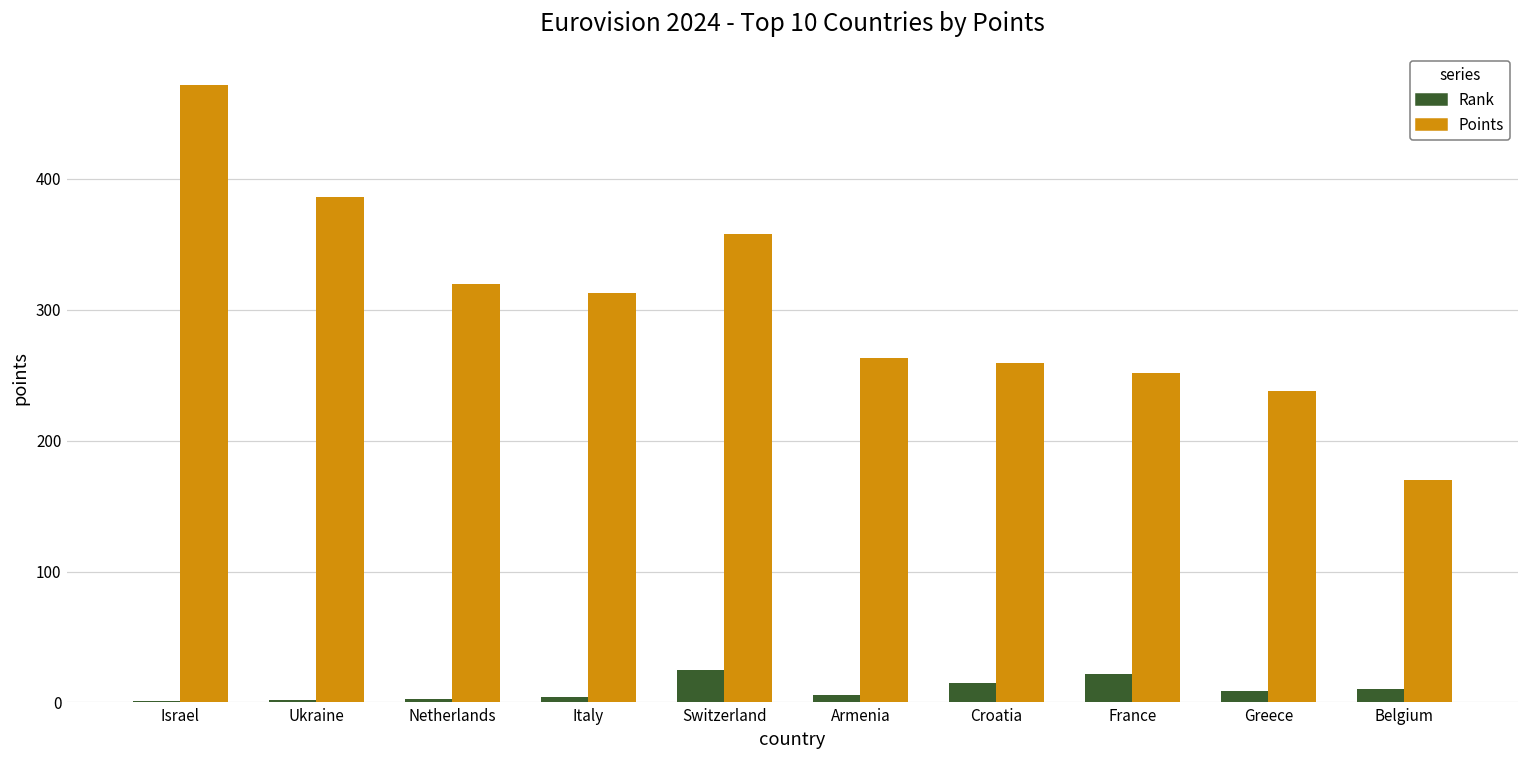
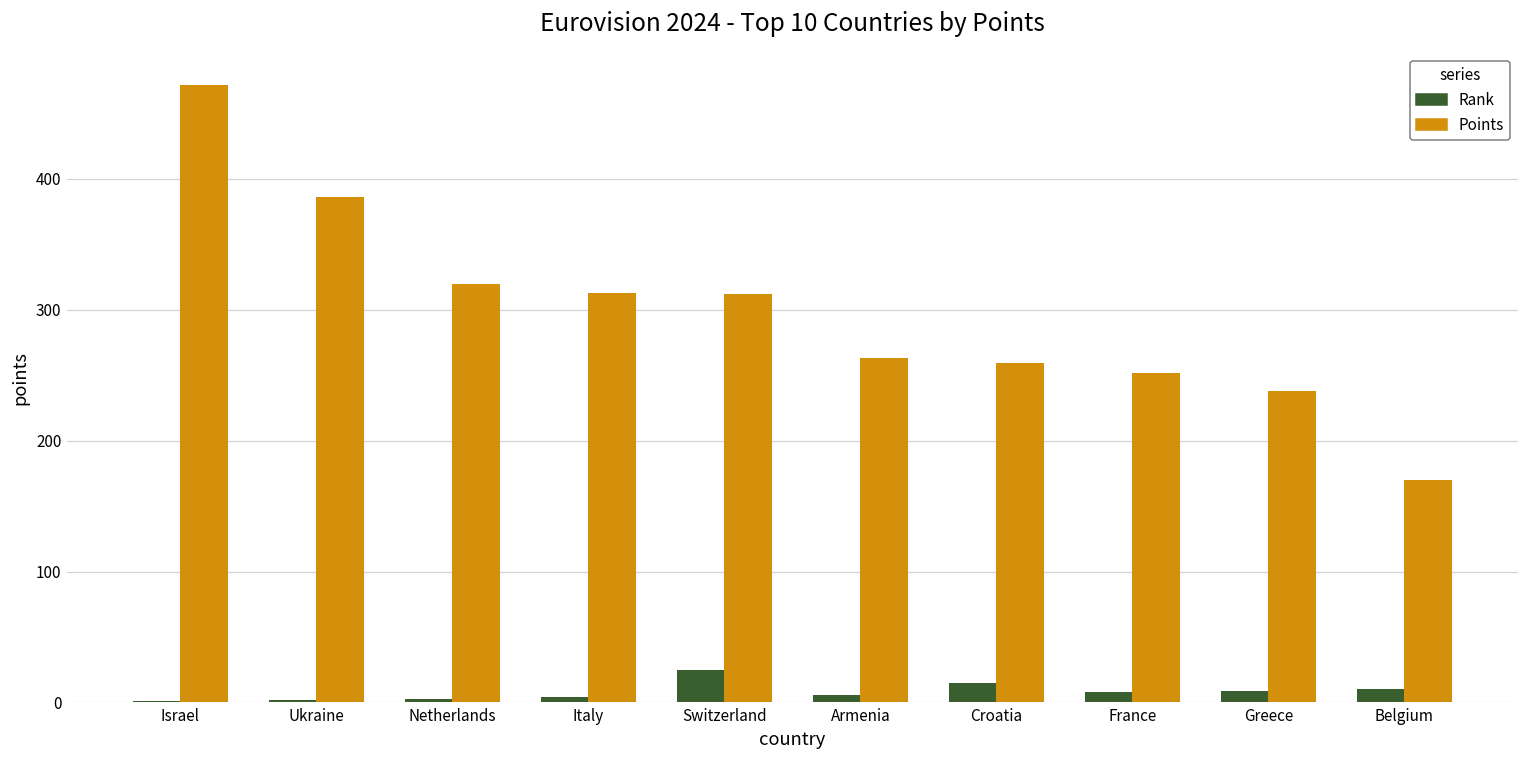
  {
    "Rank": {
      "Netherlands": 3,
      "Italy": 4,
      "Switzerland": 25,
      "Armenia": 6,
      "Croatia": 15,
-     "France": 22,
+     "France": 8,
      "Greece": 9,
      "Belgium": 10
    },
    "Points": {
      "Israel": 472,
      "Ukraine": 386,
      "Netherlands": 320,
      "Italy": 313,
-     "Switzerland": 358,
+     "Switzerland": 312,
      "Armenia": 263,
      "Croatia": 259,
      "France": 252,
      "Greece": 238,
      "Belgium": 170
    }
  }
